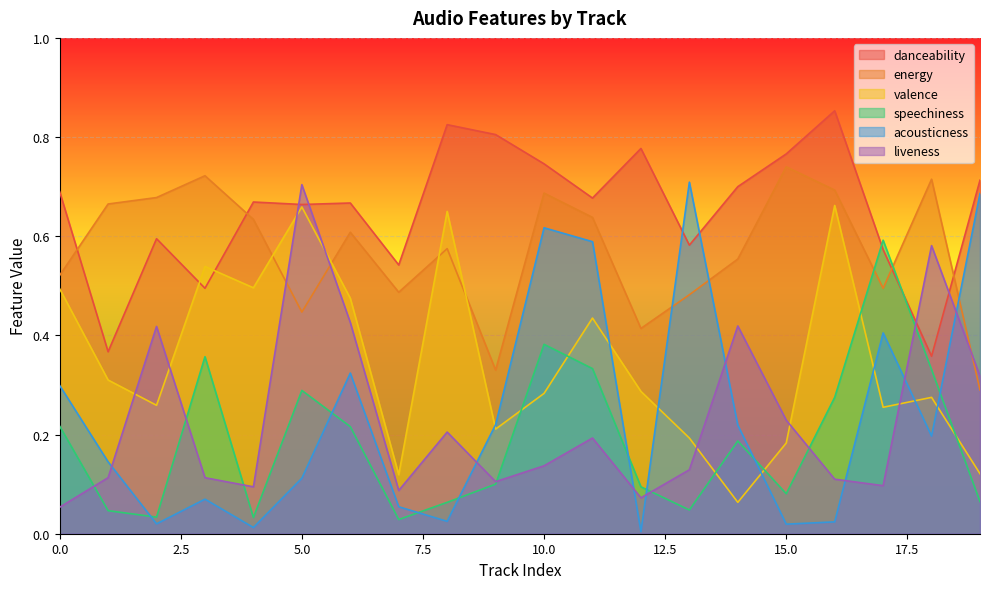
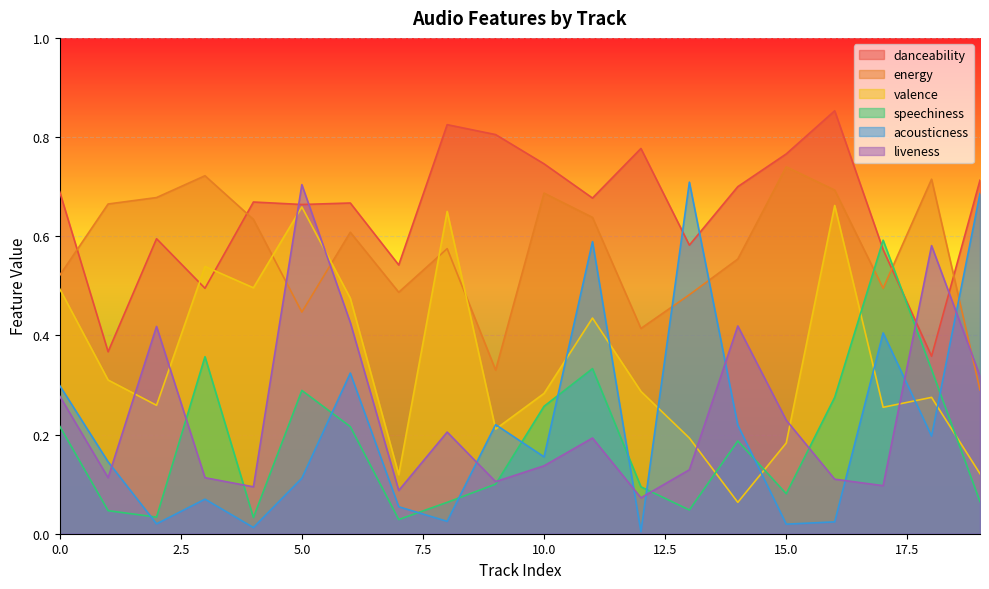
  {
    "speechiness": {
      "0.0": 0.22,
      "5.0": 0.29,
-     "10.0": 0.38,
+     "10.0": 0.26,
      "15.0": 0.08
    },
    "acousticness": {
      "0.0": 0.30,
      "5.0": 0.11,
-     "10.0": 0.62,
+     "10.0": 0.16,
      "15.0": 0.02
    },
    "liveness": {
-     "0.0": 0.05,
+     "0.0": 0.28,
      "5.0": 0.70,
      "10.0": 0.14,
      "15.0": 0.23
    }
  }
